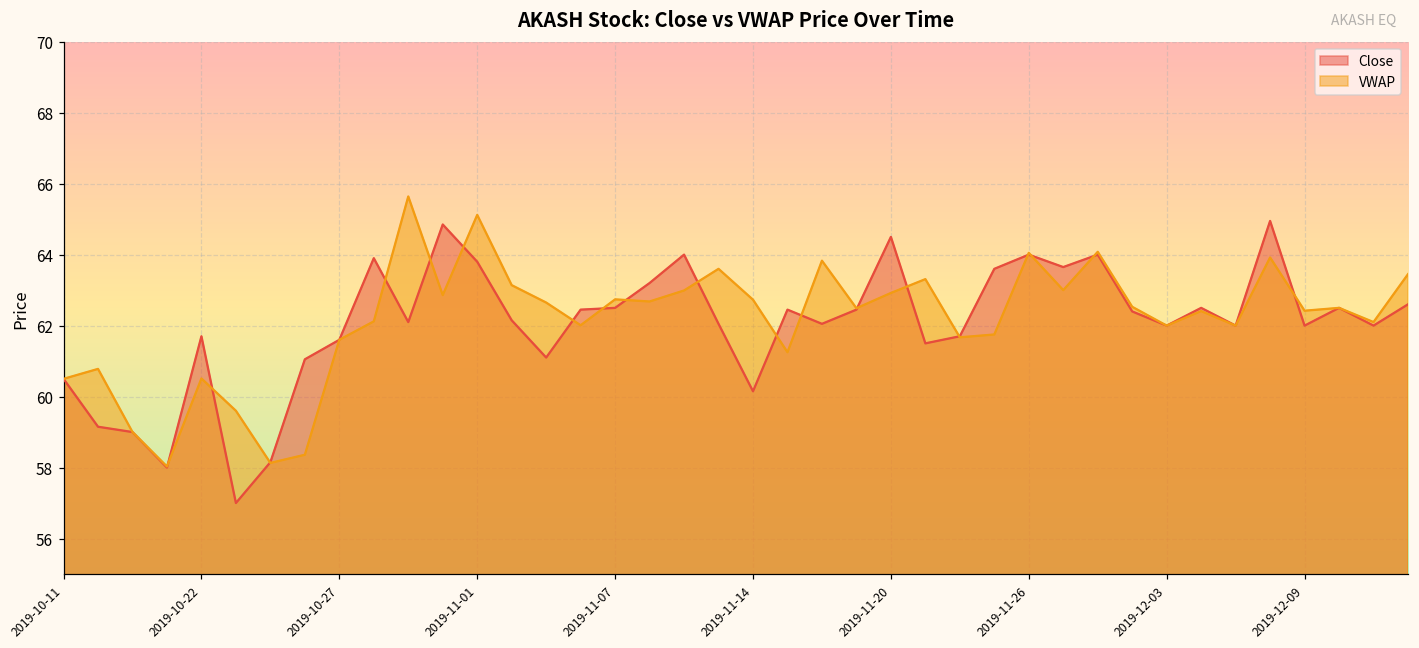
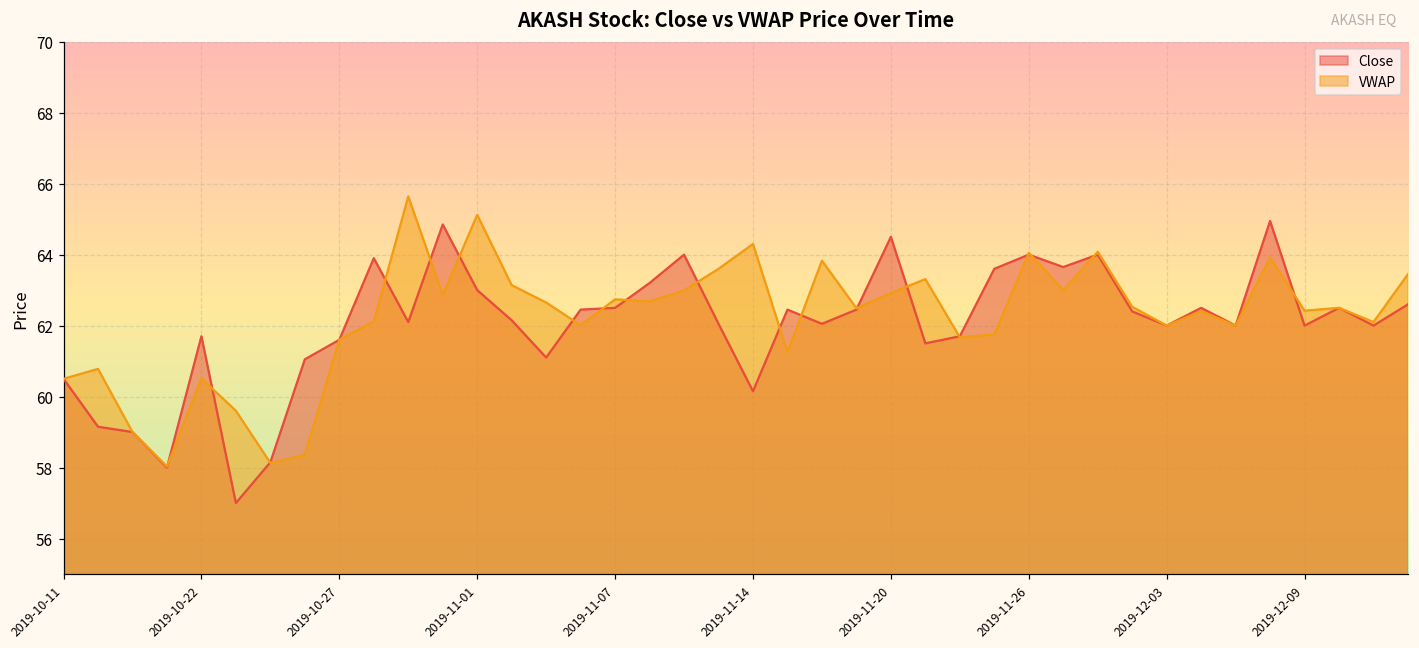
  {
    "Close": {
      "2019-10-22": 61.7,
-     "2019-11-01": 63.8,
+     "2019-11-01": 63.0,
      "2019-11-07": 62.5,
      "2019-11-14": 60.2,
      "2019-11-20": 64.5,
      "2019-12-09": 62.0
    },
    "VWAP": {
      "2019-10-22": 60.5,
      "2019-11-01": 65.1,
      "2019-11-07": 62.7,
-     "2019-11-14": 62.7,
+     "2019-11-14": 64.3,
      "2019-11-20": 62.9,
      "2019-12-09": 62.4
    }
  }
